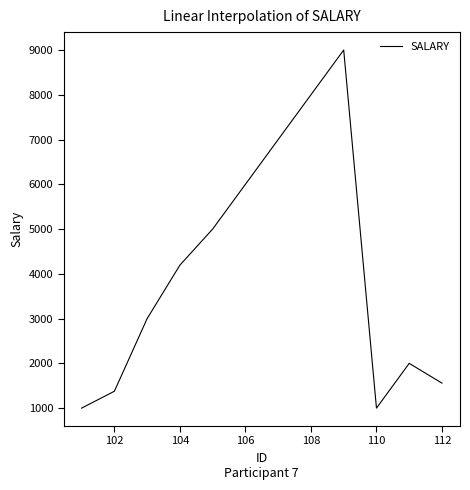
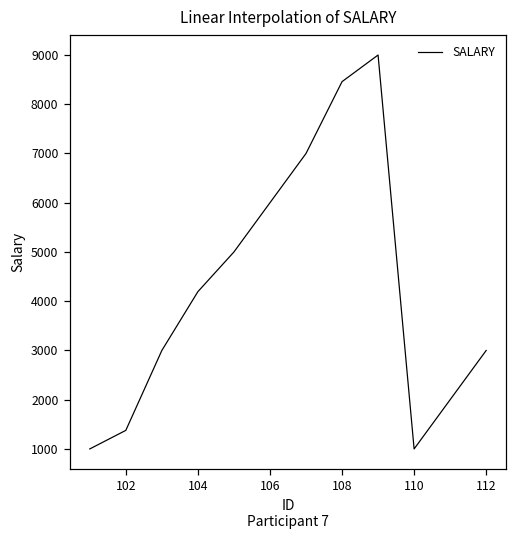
  {
    "102": 1400,
    "104": 4200,
    "106": 6000,
-   "108": 8000,
+   "108": 8500,
    "110": 1000,
-   "112": 1600
+   "112": 3000
  }
